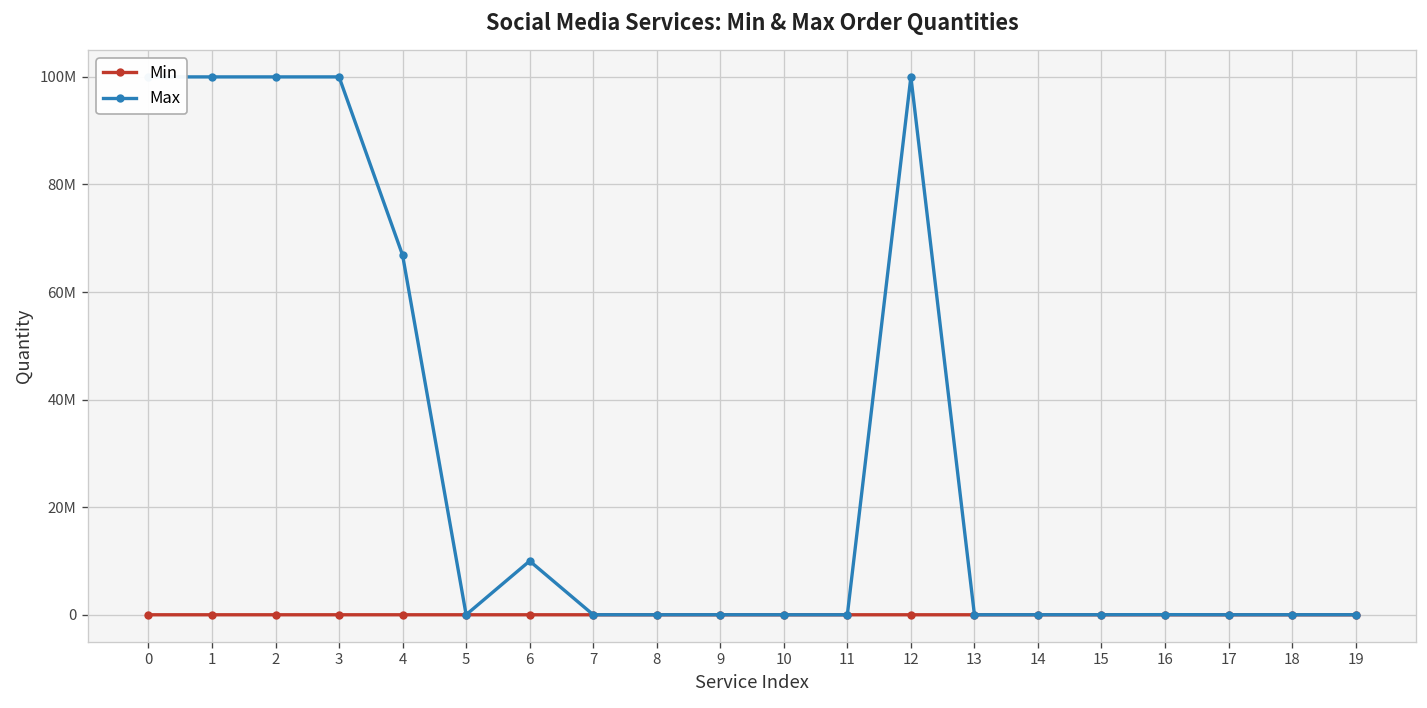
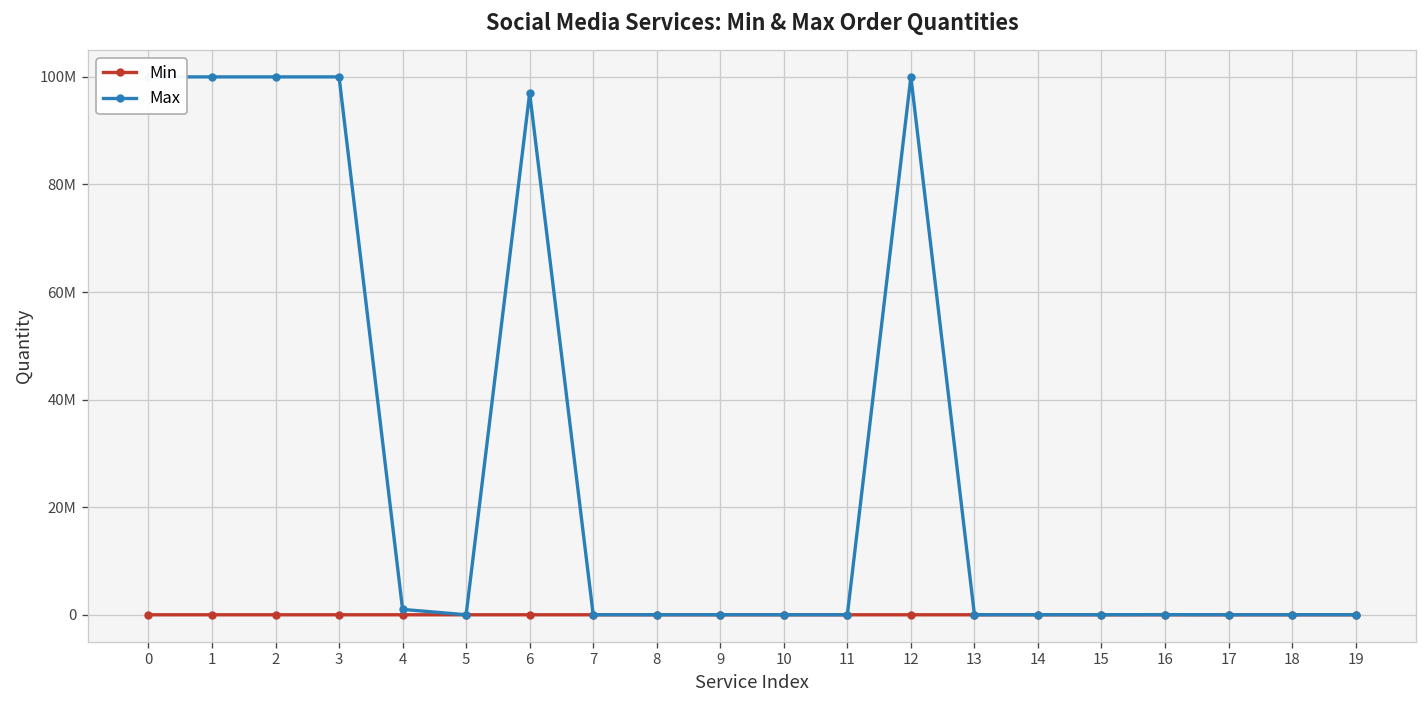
  {
    "Min": {
      "0": 0,
      "1": 0,
      "2": 0,
      "3": 0,
      "4": 0,
      "6": 0,
      "12": 0
    },
    "Max": {
      "1": 100000000,
      "2": 100000000,
      "3": 100000000,
-     "4": 67000000,
-     "6": 10000000,
+     "4": 1000000,
+     "6": 97000000,
      "12": 100000000
    }
  }
